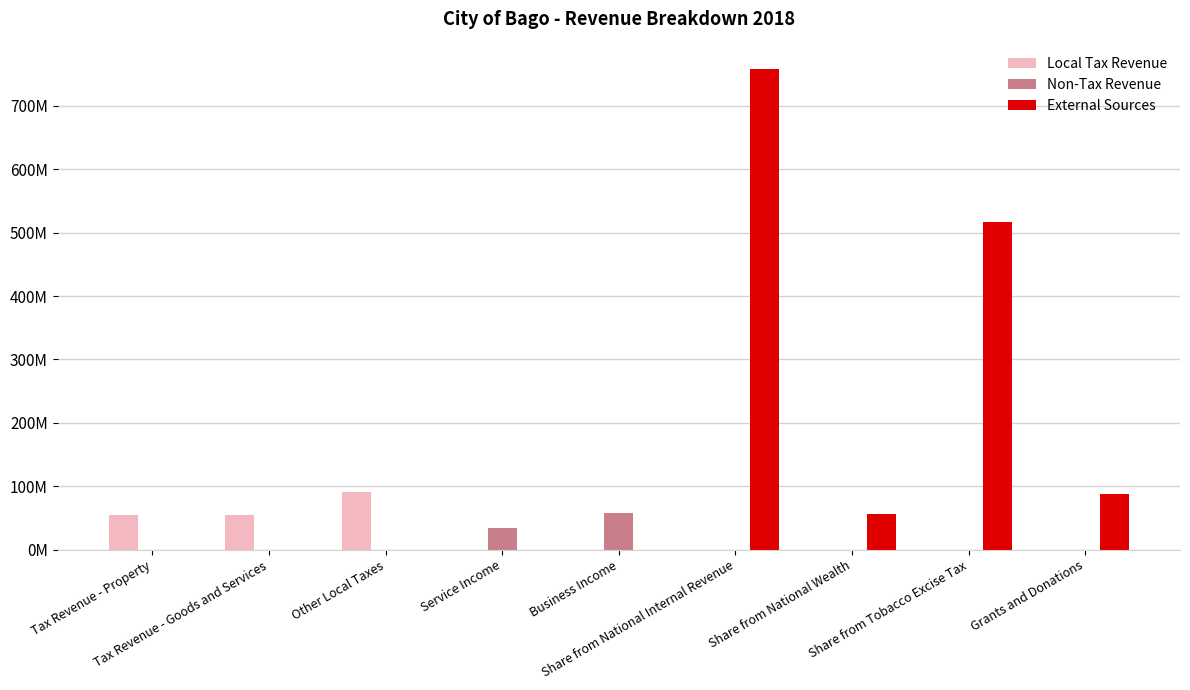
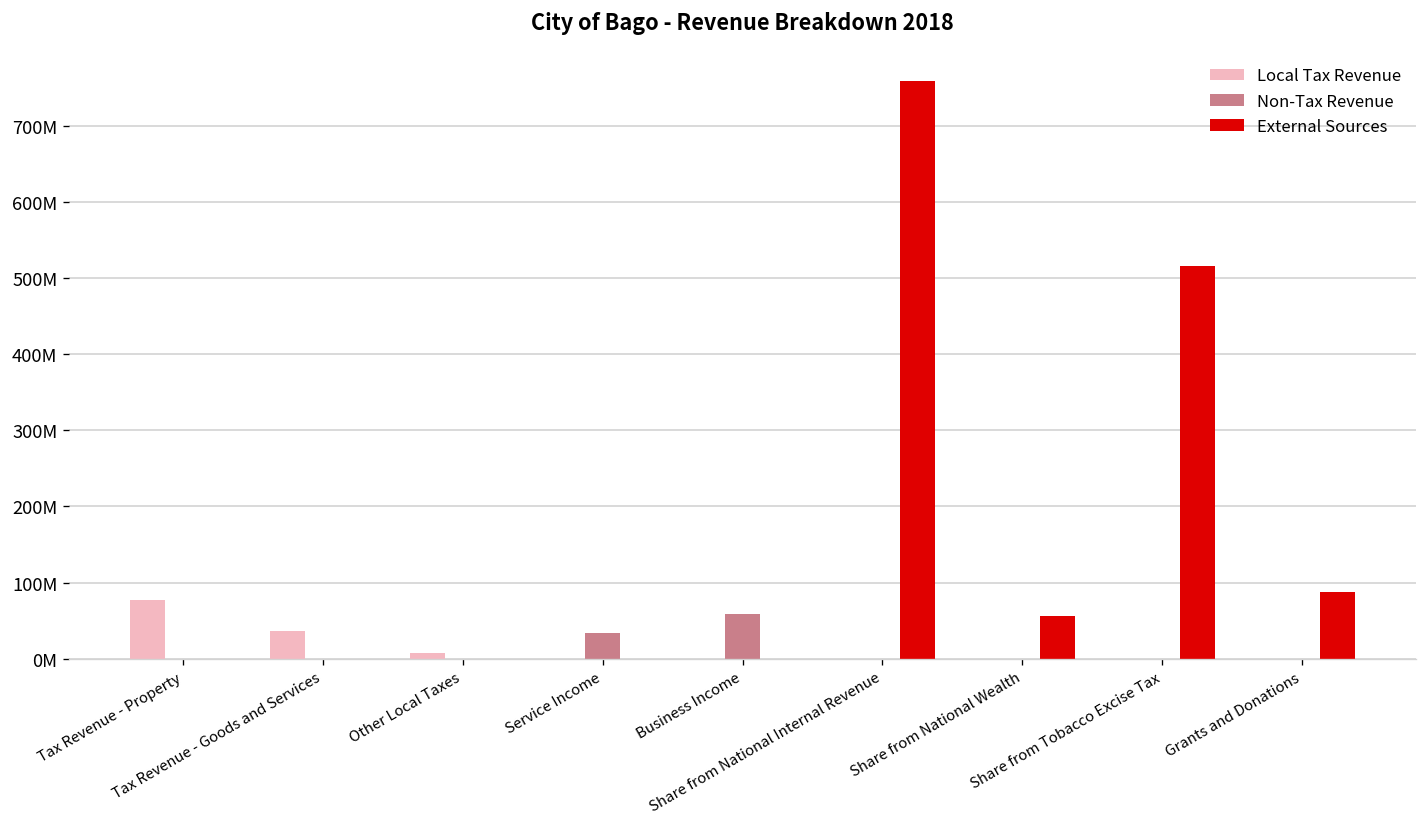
  {
    "Local Tax Revenue": {
-     "Tax Revenue - Property": 50000000,
-     "Tax Revenue - Goods and Services": 60000000,
-     "Other Local Taxes": 90000000,
+     "Tax Revenue - Property": 80000000,
+     "Tax Revenue - Goods and Services": 40000000,
+     "Other Local Taxes": 10000000,
      "Service Income": 0,
      "Business Income": 0,
      "Share from National Internal Revenue": 0,
      "Share from National Wealth": 0,
      "Share from Tobacco Excise Tax": 0,
      "Grants and Donations": 0
    },
    "Non-Tax Revenue": {
      "Tax Revenue - Property": 0,
      "Tax Revenue - Goods and Services": 0,
      "Other Local Taxes": 0,
      "Service Income": 30000000,
      "Business Income": 60000000,
      "Share from National Internal Revenue": 0,
      "Share from National Wealth": 0,
      "Share from Tobacco Excise Tax": 0,
      "Grants and Donations": 0
    },
    "External Sources": {
      "Tax Revenue - Property": 0,
      "Tax Revenue - Goods and Services": 0,
      "Other Local Taxes": 0,
      "Service Income": 0,
      "Business Income": 0,
      "Share from National Internal Revenue": 760000000,
      "Share from National Wealth": 60000000,
      "Share from Tobacco Excise Tax": 520000000,
      "Grants and Donations": 90000000
    }
  }
